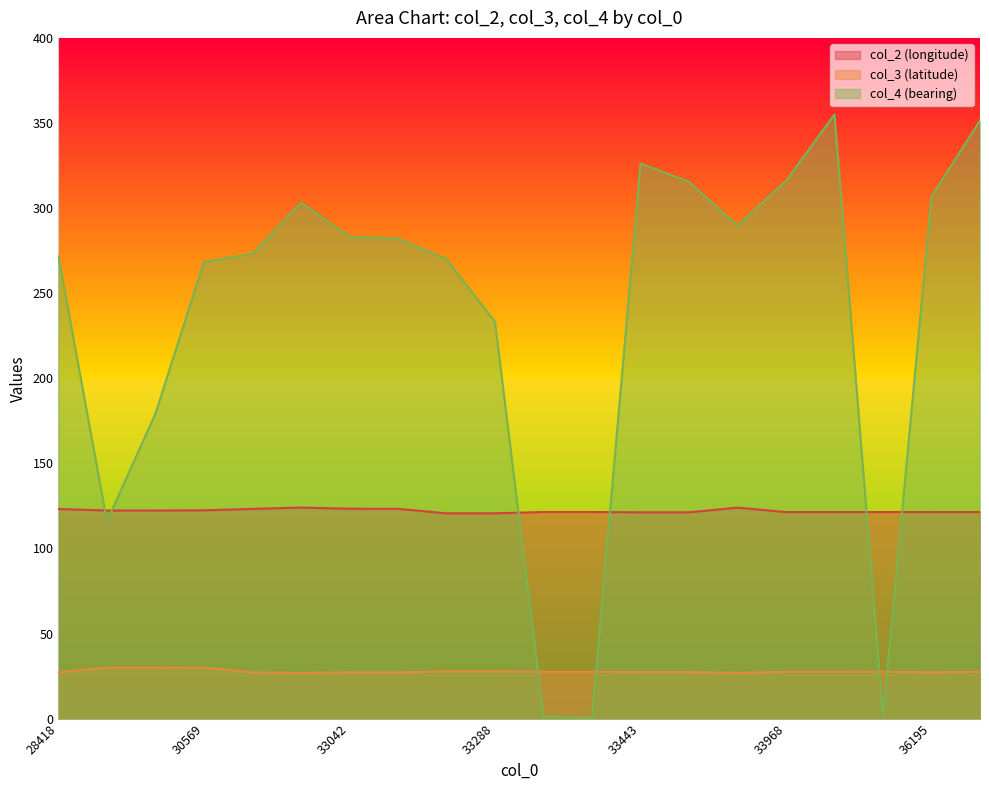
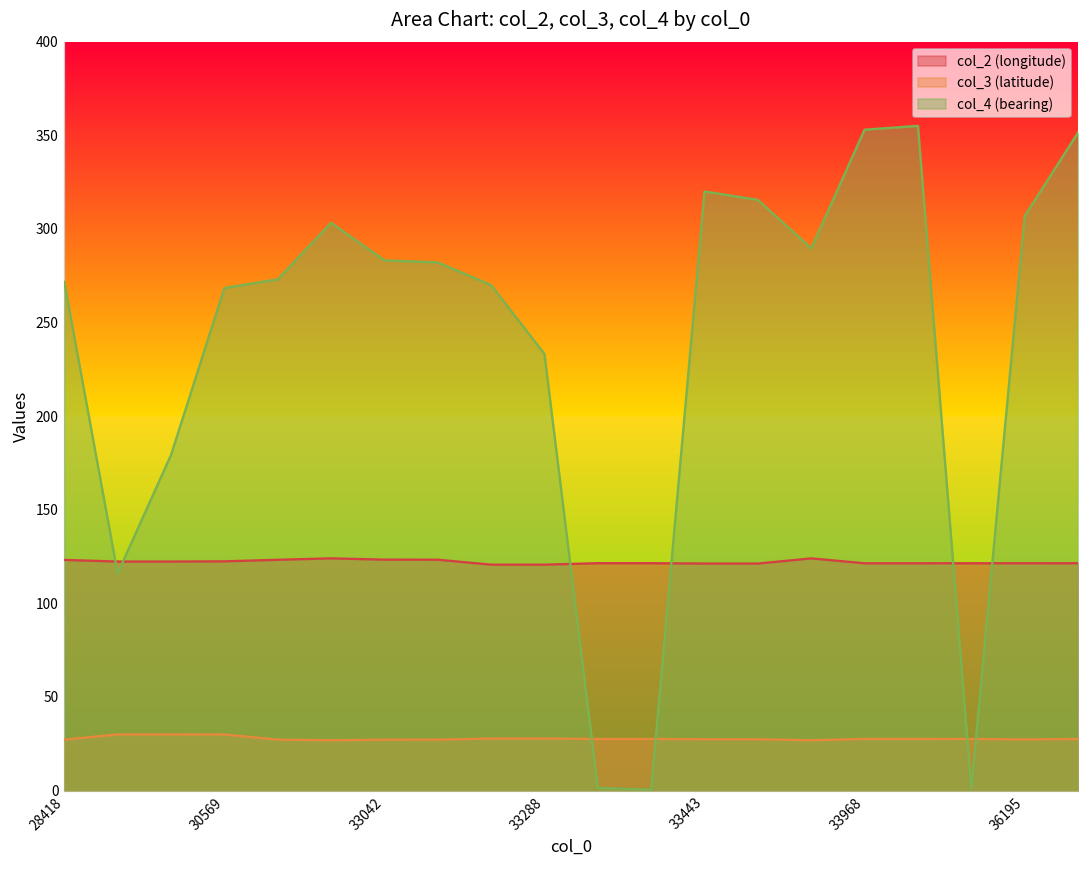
  {
    "col_4 (bearing)": {
      "28418": 272,
      "30569": 268,
      "33042": 283,
      "33288": 233,
-     "33443": 326,
-     "33968": 316,
+     "33443": 320,
+     "33968": 353,
      "36195": 307
    }
  }
